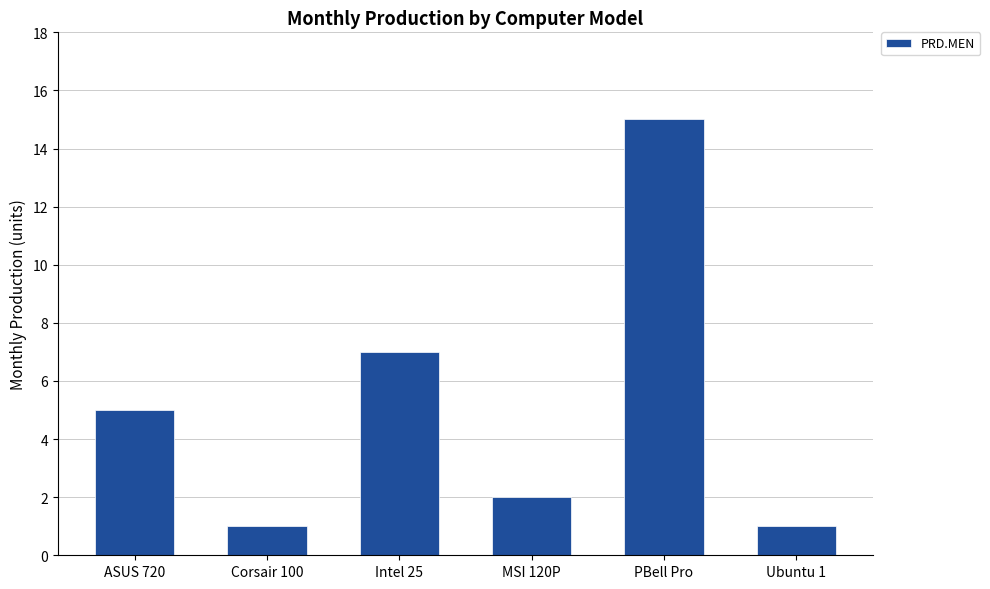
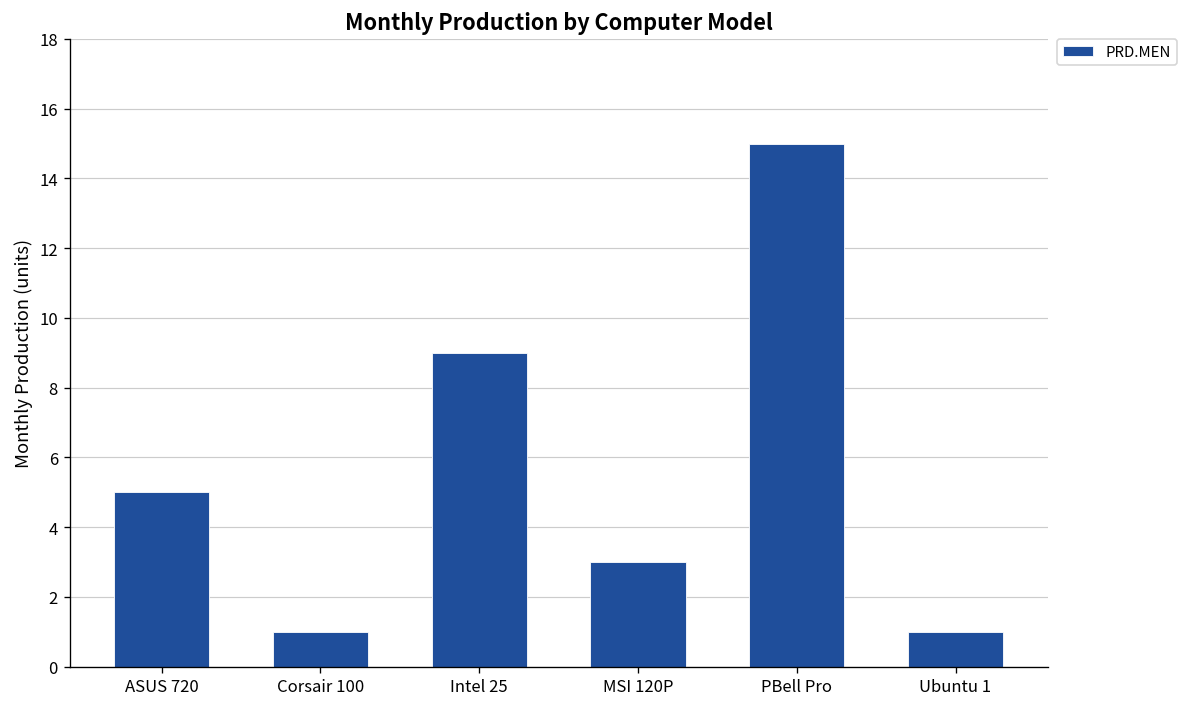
  {
    "ASUS 720": 5,
    "Corsair 100": 1,
-   "Intel 25": 7,
-   "MSI 120P": 2,
+   "Intel 25": 9,
+   "MSI 120P": 3,
    "PBell Pro": 15,
    "Ubuntu 1": 1
  }
